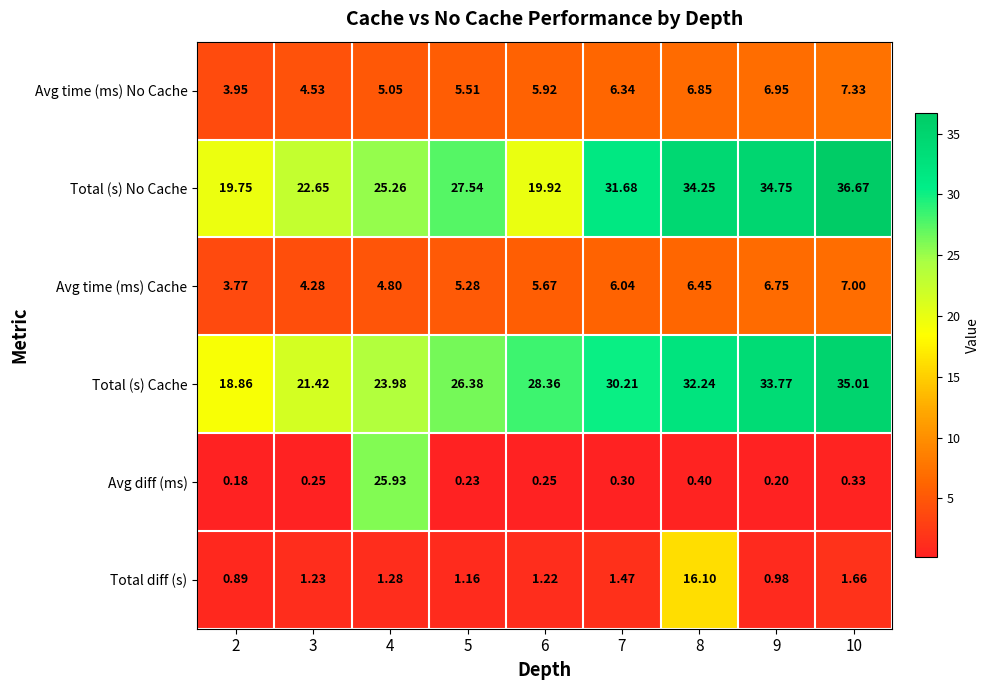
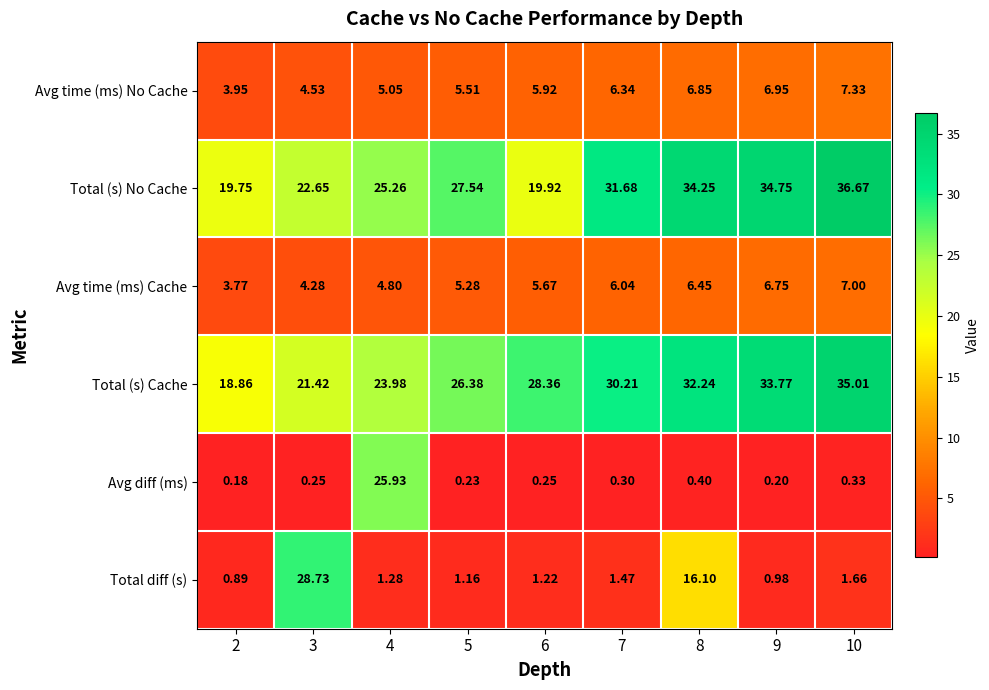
  {
    "Avg time (ms) No Cache": {
      "2": 3.95,
      "3": 4.53,
      "4": 5.05,
      "5": 5.51,
      "6": 5.92,
      "7": 6.34,
      "8": 6.85,
      "9": 6.95,
      "10": 7.33
    },
    "Total (s) No Cache": {
      "2": 19.75,
      "3": 22.65,
      "4": 25.26,
      "5": 27.54,
      "6": 19.92,
      "7": 31.68,
      "8": 34.25,
      "9": 34.75,
      "10": 36.67
    },
    "Avg time (ms) Cache": {
      "2": 3.77,
      "3": 4.28,
      "4": 4.80,
      "5": 5.28,
      "6": 5.67,
      "7": 6.04,
      "8": 6.45,
      "9": 6.75,
      "10": 7.00
    },
    "Total (s) Cache": {
      "2": 18.86,
      "3": 21.42,
      "4": 23.98,
      "5": 26.38,
      "6": 28.36,
      "7": 30.21,
      "8": 32.24,
      "9": 33.77,
      "10": 35.01
    },
    "Avg diff (ms)": {
      "2": 0.18,
      "3": 0.25,
      "4": 25.93,
      "5": 0.23,
      "6": 0.25,
      "7": 0.30,
      "8": 0.40,
      "9": 0.20,
      "10": 0.33
    },
    "Total diff (s)": {
      "2": 0.89,
-     "3": 1.23,
+     "3": 28.73,
      "4": 1.28,
      "5": 1.16,
      "6": 1.22,
      "7": 1.47,
      "8": 16.10,
      "9": 0.98,
      "10": 1.66
    }
  }
